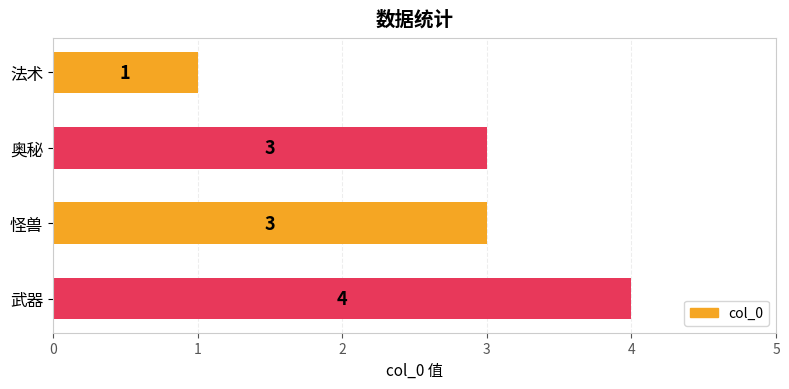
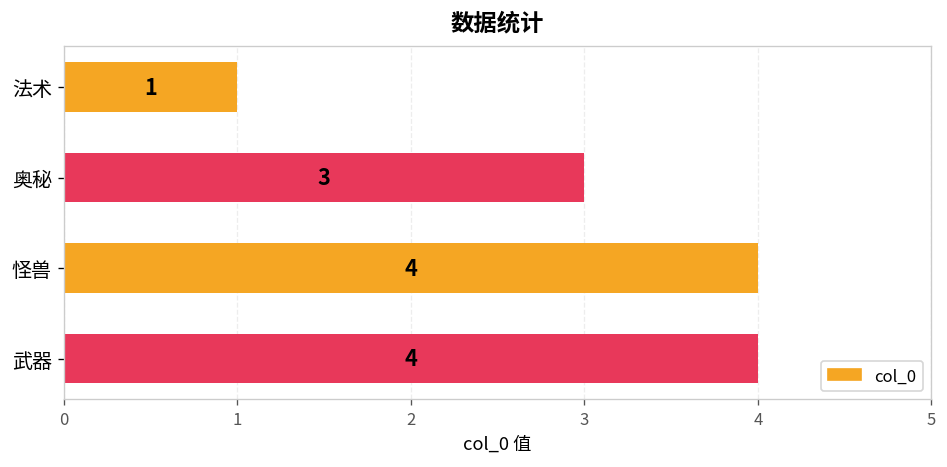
  {
    "法术": 1,
    "奥秘": 3,
-   "怪兽": 3,
+   "怪兽": 4,
    "武器": 4
  }
